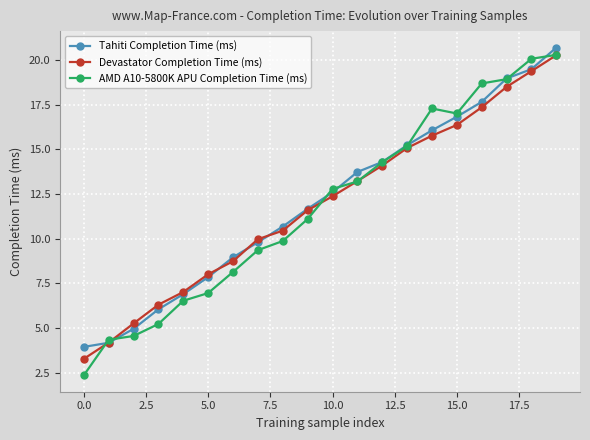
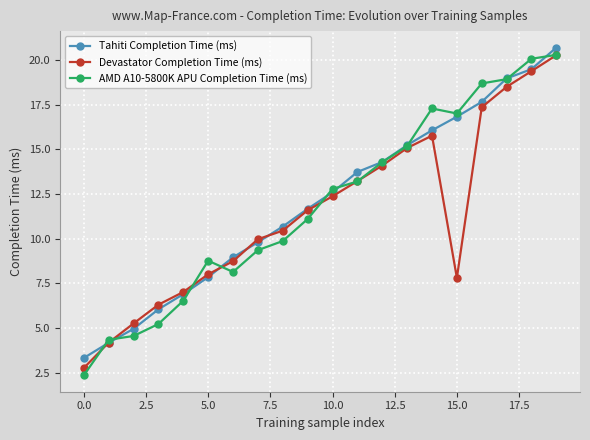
  {
    "Tahiti Completion Time (ms)": {
-     "0.0": 4.0,
+     "0.0": 3.3,
      "5.0": 7.9,
      "10.0": 12.6,
      "15.0": 16.8
    },
    "Devastator Completion Time (ms)": {
-     "0.0": 3.3,
+     "0.0": 2.8,
      "5.0": 8.0,
      "10.0": 12.4,
-     "15.0": 16.4
+     "15.0": 7.8
    },
    "AMD A10-5800K APU Completion Time (ms)": {
      "0.0": 2.4,
-     "5.0": 7.0,
+     "5.0": 8.8,
      "10.0": 12.8,
      "15.0": 17.0
    }
  }
